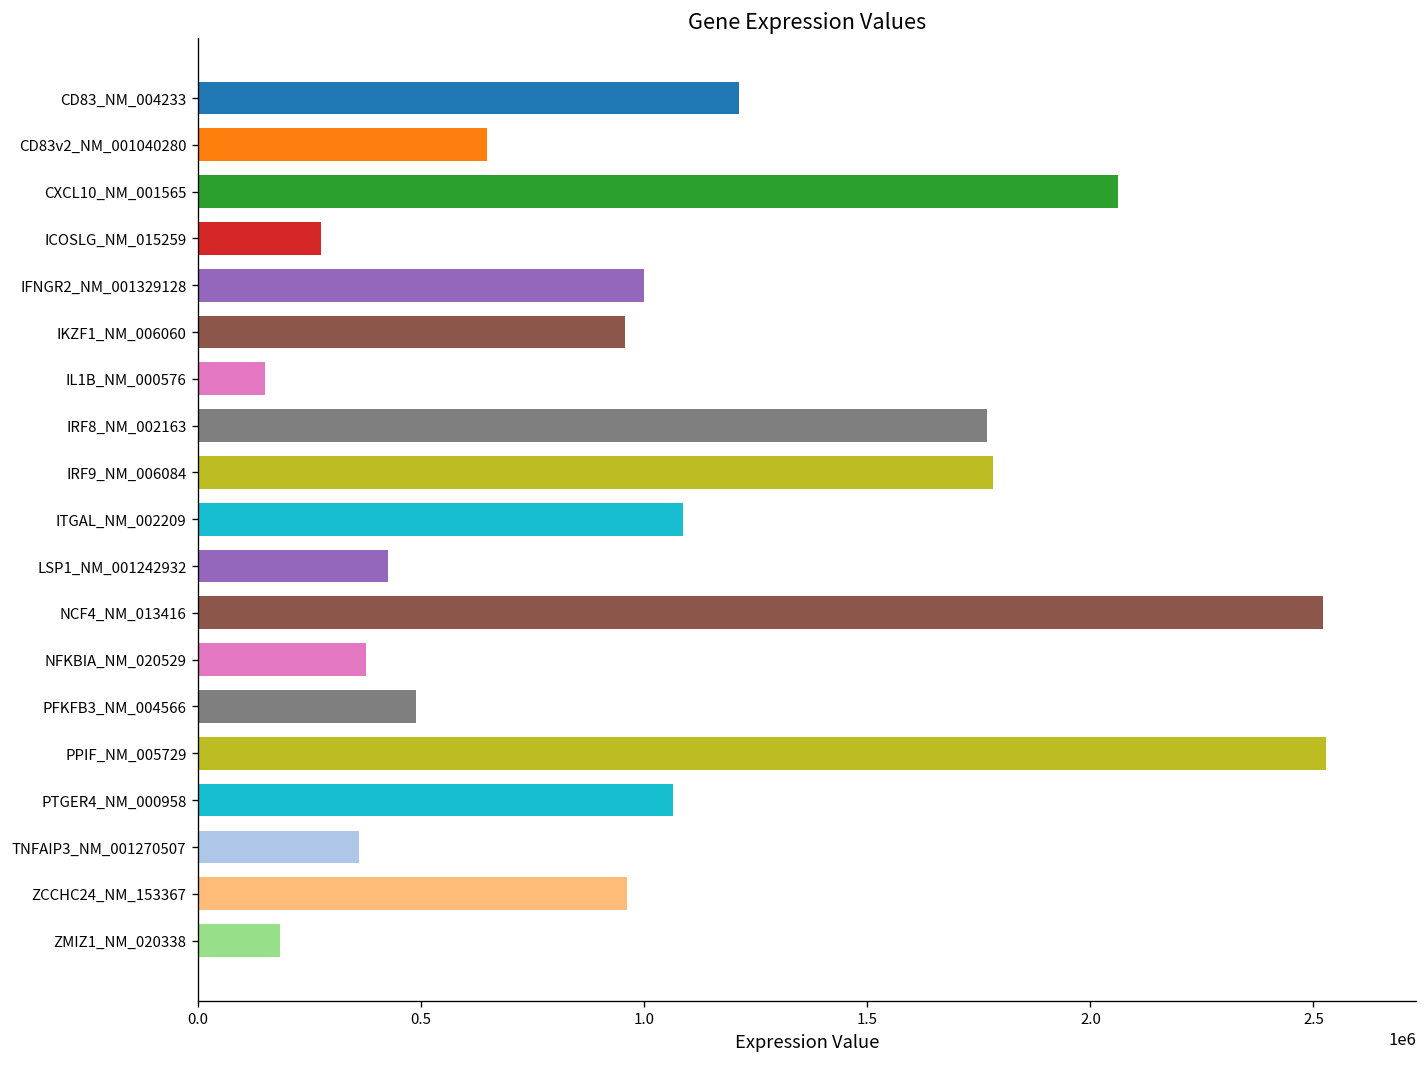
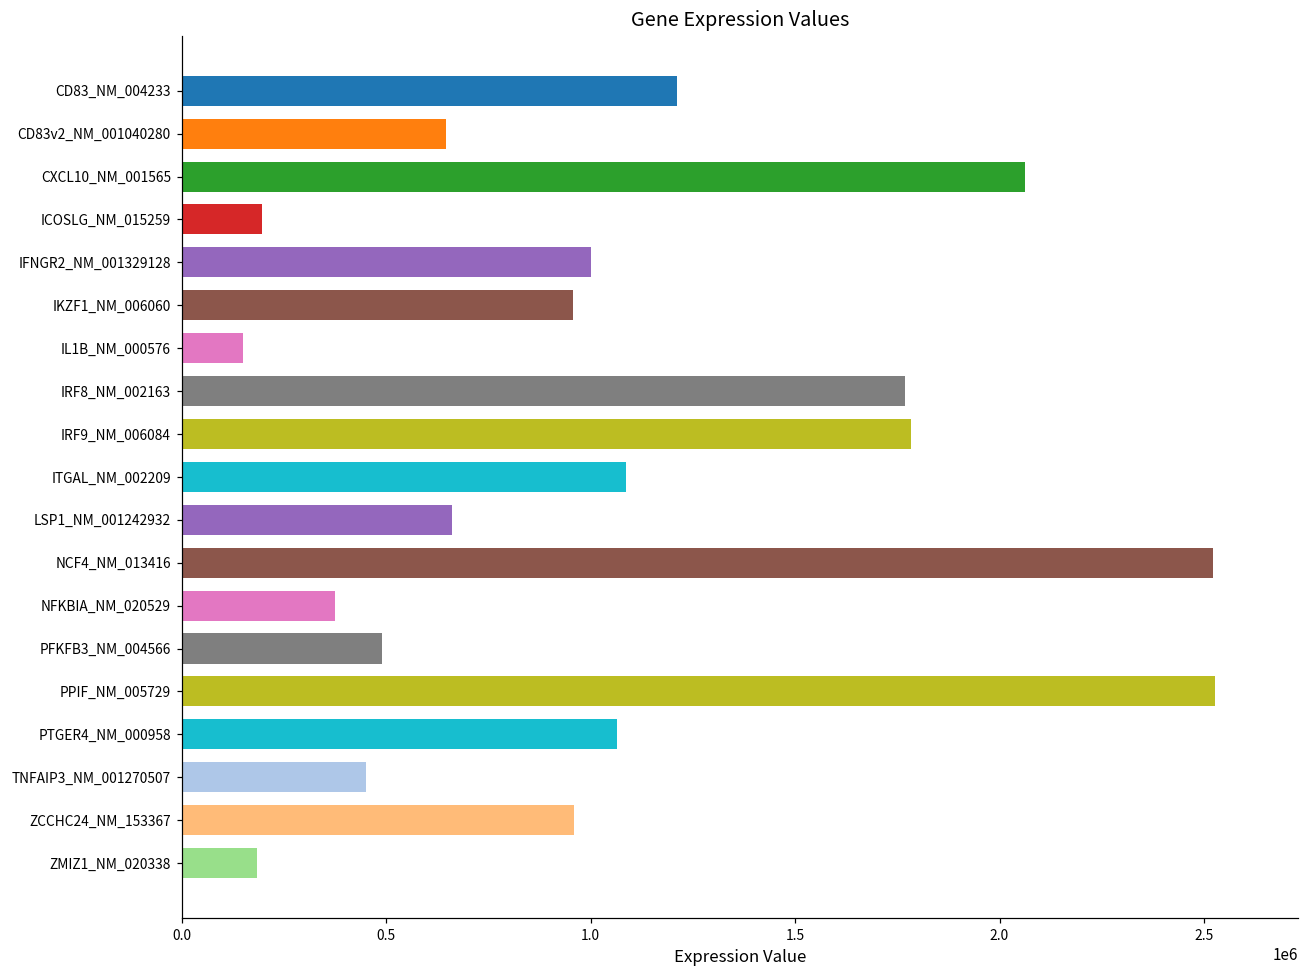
  {
    "CD83_NM_004233": 1210000,
    "CD83v2_NM_001040280": 650000,
    "CXCL10_NM_001565": 2060000,
-   "ICOSLG_NM_015259": 270000,
+   "ICOSLG_NM_015259": 200000,
    "IFNGR2_NM_001329128": 1000000,
    "IKZF1_NM_006060": 960000,
    "IL1B_NM_000576": 150000,
    "IRF8_NM_002163": 1770000,
    "IRF9_NM_006084": 1780000,
    "ITGAL_NM_002209": 1090000,
-   "LSP1_NM_001242932": 420000,
+   "LSP1_NM_001242932": 660000,
    "NCF4_NM_013416": 2520000,
    "NFKBIA_NM_020529": 380000,
    "PFKFB3_NM_004566": 490000,
    "PPIF_NM_005729": 2530000,
    "PTGER4_NM_000958": 1060000,
-   "TNFAIP3_NM_001270507": 360000,
+   "TNFAIP3_NM_001270507": 450000,
    "ZCCHC24_NM_153367": 960000,
    "ZMIZ1_NM_020338": 180000
  }
